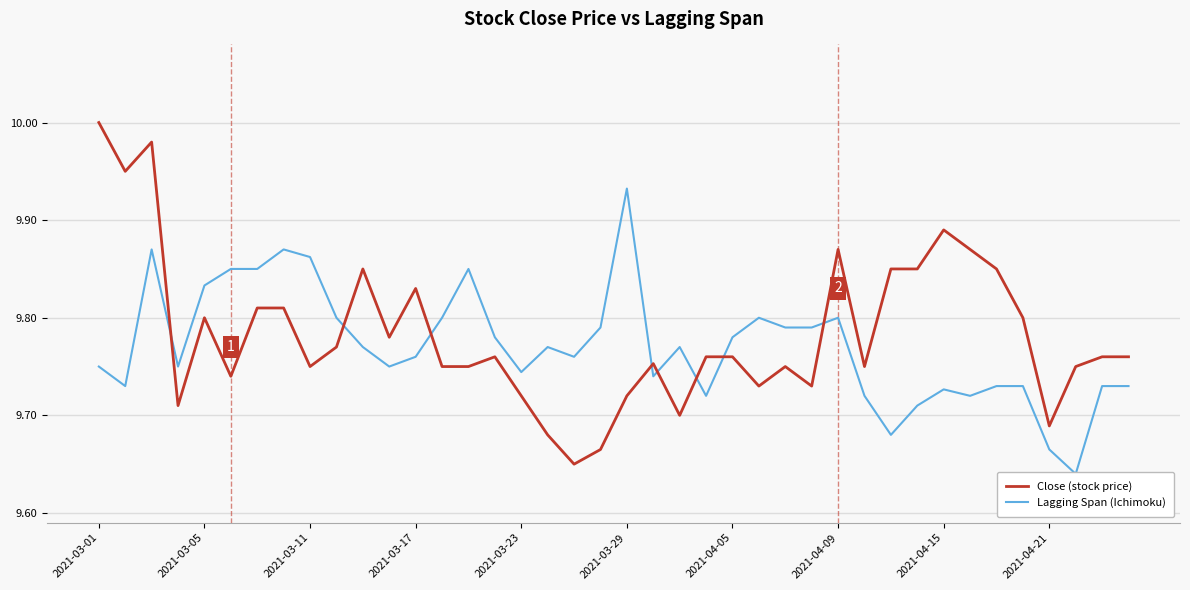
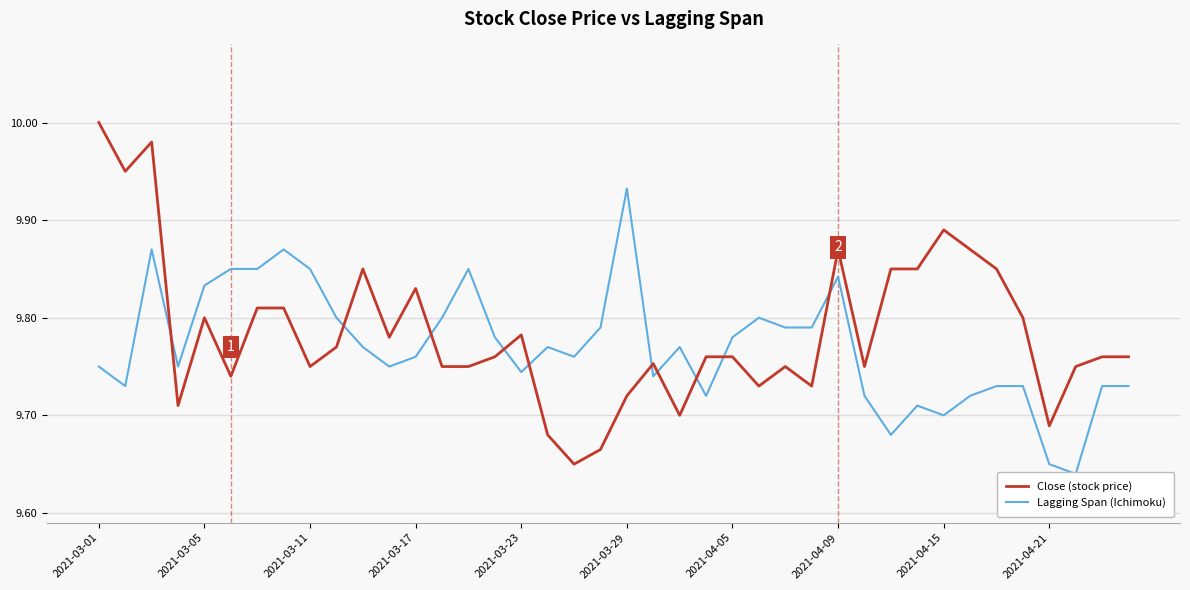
  {
    "Close (stock price)": {
      "2021-03-01": 10.00,
      "2021-03-05": 9.80,
      "2021-03-11": 9.75,
      "2021-03-17": 9.83,
-     "2021-03-23": 9.72,
+     "2021-03-23": 9.78,
      "2021-03-29": 9.72,
      "2021-04-05": 9.76,
      "2021-04-15": 9.89,
      "2021-04-21": 9.69
    },
    "Lagging Span (Ichimoku)": {
      "2021-03-01": 9.75,
      "2021-03-05": 9.83,
-     "2021-03-11": 9.86,
+     "2021-03-11": 9.85,
      "2021-03-17": 9.76,
      "2021-03-23": 9.74,
      "2021-03-29": 9.93,
      "2021-04-05": 9.78,
-     "2021-04-09": 9.80,
-     "2021-04-15": 9.73,
-     "2021-04-21": 9.67
+     "2021-04-09": 9.84,
+     "2021-04-15": 9.70,
+     "2021-04-21": 9.65
    }
  }
